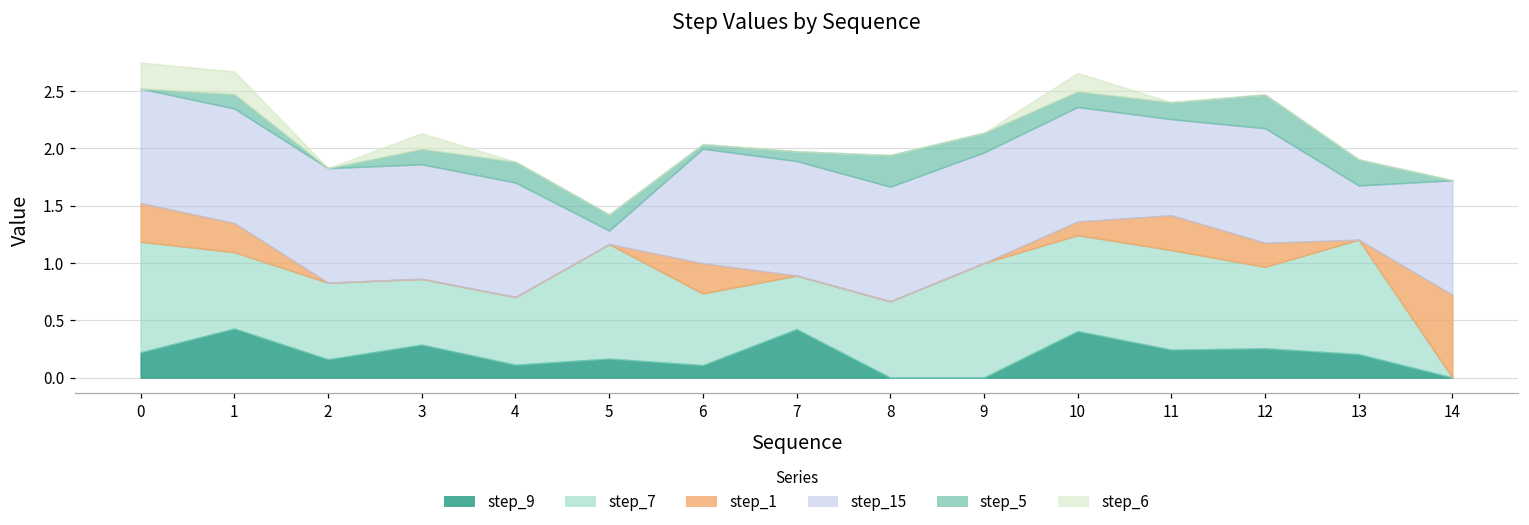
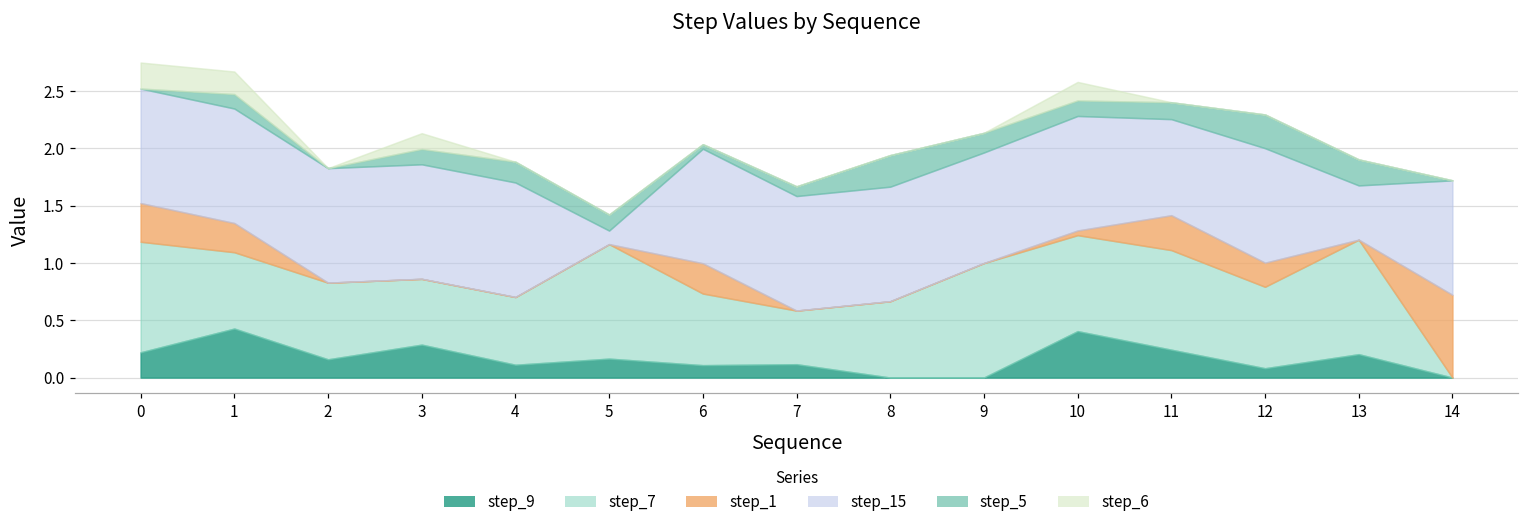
  {
    "step_9": {
      "0": 0.22,
      "1": 0.43,
      "2": 0.16,
      "3": 0.29,
      "4": 0.11,
      "5": 0.17,
      "6": 0.11,
-     "7": 0.42,
+     "7": 0.12,
      "8": 0.00,
      "9": 0.00,
      "10": 0.41,
      "11": 0.24,
-     "12": 0.26,
+     "12": 0.08,
      "13": 0.20
    },
    "step_1": {
      "0": 0.34,
      "1": 0.25,
      "6": 0.26,
-     "10": 0.12,
+     "10": 0.04,
      "11": 0.30,
      "12": 0.21,
      "14": 0.72
    }
  }
